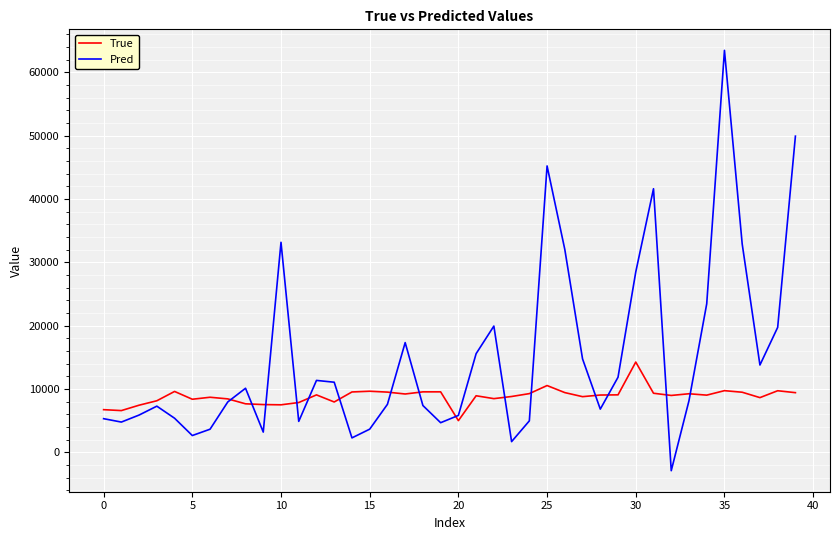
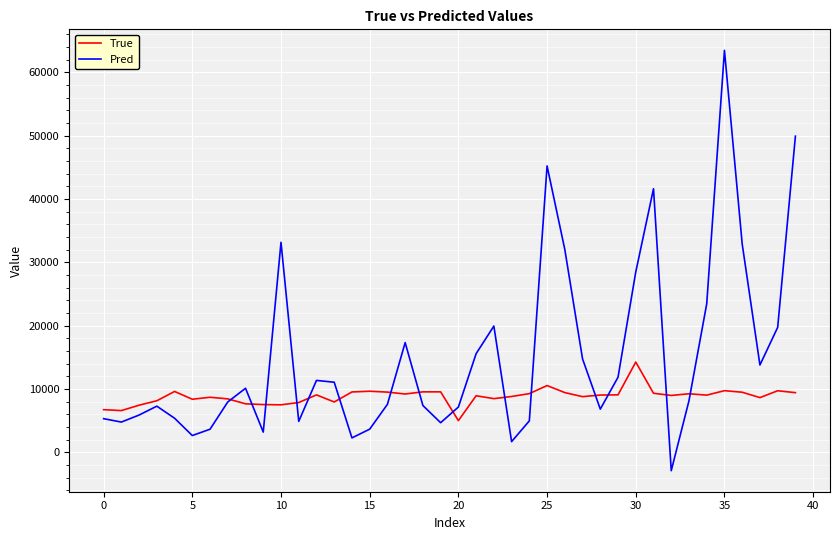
  {
    "True": {
      "0": 7000,
      "5": 8000,
      "10": 7000,
      "15": 10000,
      "20": 5000,
      "25": 11000,
      "30": 14000,
      "35": 10000
    },
    "Pred": {
      "0": 5000,
      "5": 3000,
      "10": 33000,
      "15": 4000,
-     "20": 6000,
+     "20": 7000,
      "25": 45000,
      "30": 28000,
      "35": 63000
    }
  }
